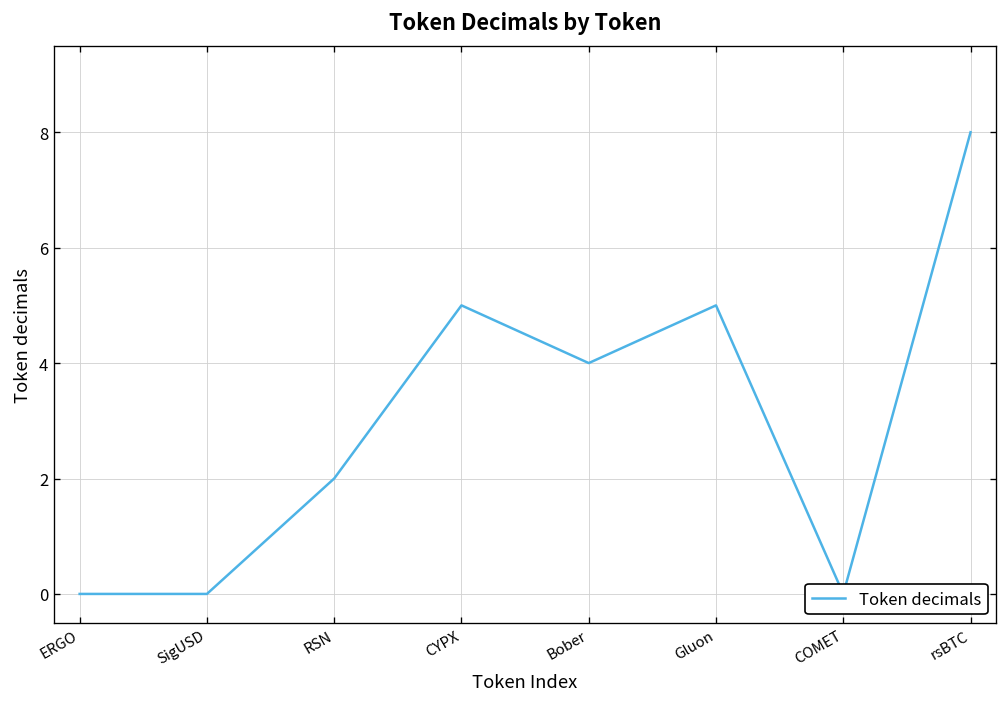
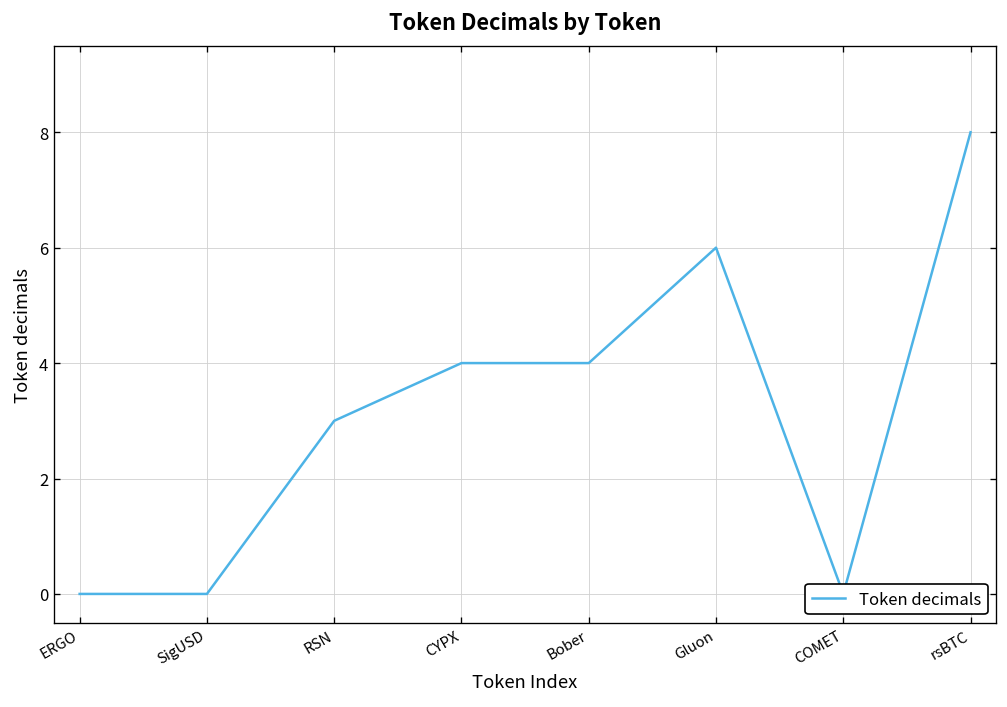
  {
    "ERGO": 0,
    "SigUSD": 0,
-   "RSN": 2,
-   "CYPX": 5,
+   "RSN": 3,
+   "CYPX": 4,
    "Bober": 4,
-   "Gluon": 5,
+   "Gluon": 6,
    "rsBTC": 8
  }
